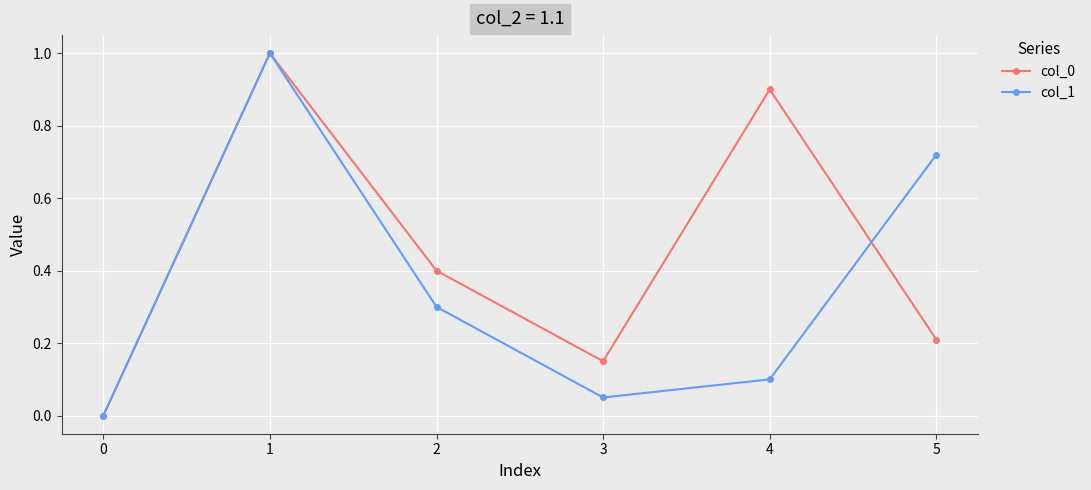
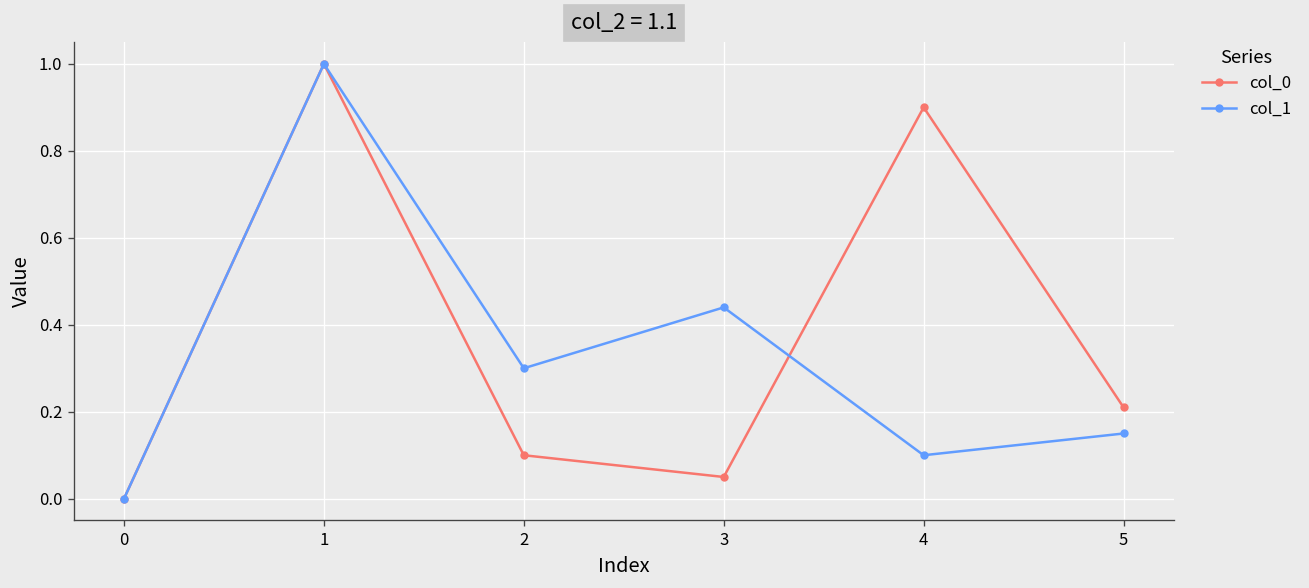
  {
    "col_0": {
-     "2": 0.4,
-     "3": 0.15,
+     "2": 0.1,
+     "3": 0.05,
      "4": 0.90,
      "5": 0.21
    },
    "col_1": {
      "2": 0.30,
-     "3": 0.05,
+     "3": 0.44,
      "4": 0.10,
-     "5": 0.72
+     "5": 0.15
    }
  }
